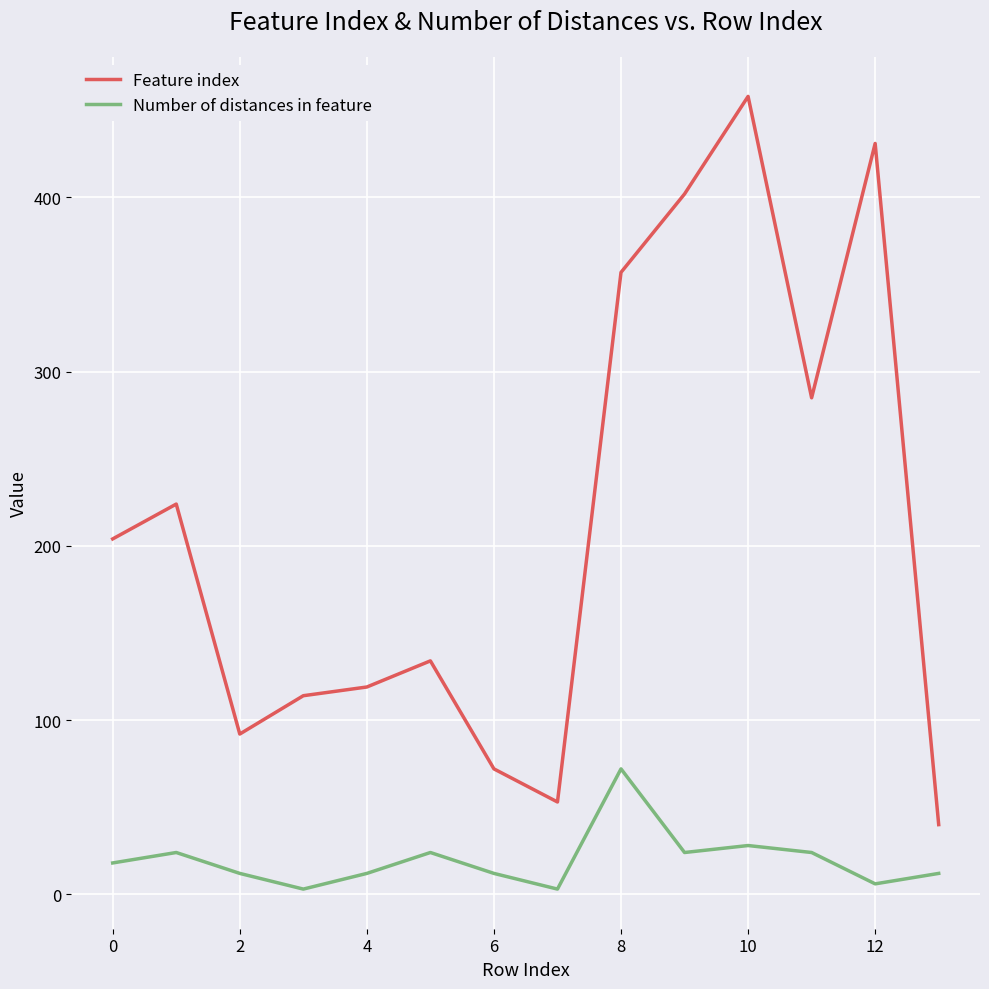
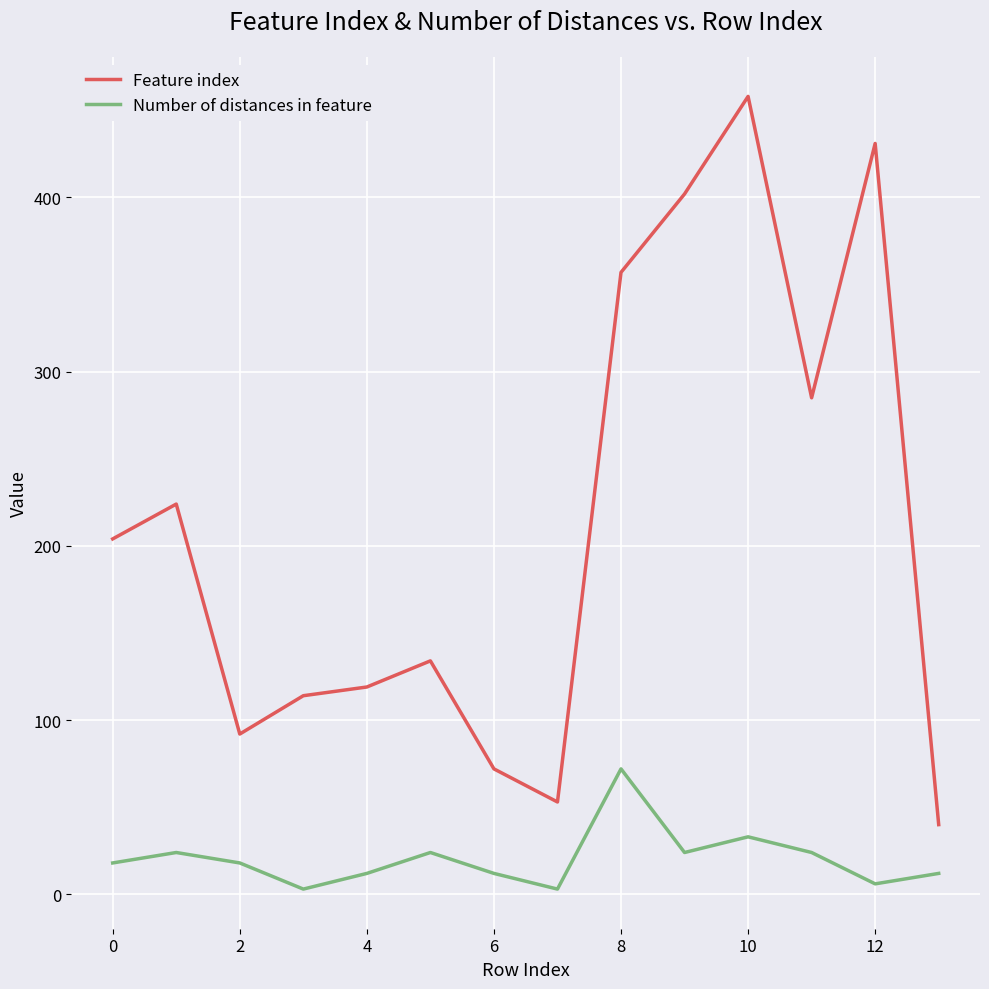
  {
    "Feature index": {
      "0": 204,
      "2": 92,
      "4": 119,
      "6": 72,
      "8": 357,
      "10": 458,
      "12": 431
    },
    "Number of distances in feature": {
      "0": 18,
-     "2": 12,
+     "2": 18,
      "4": 12,
      "6": 12,
      "8": 72,
-     "10": 28,
+     "10": 33,
      "12": 6
    }
  }
